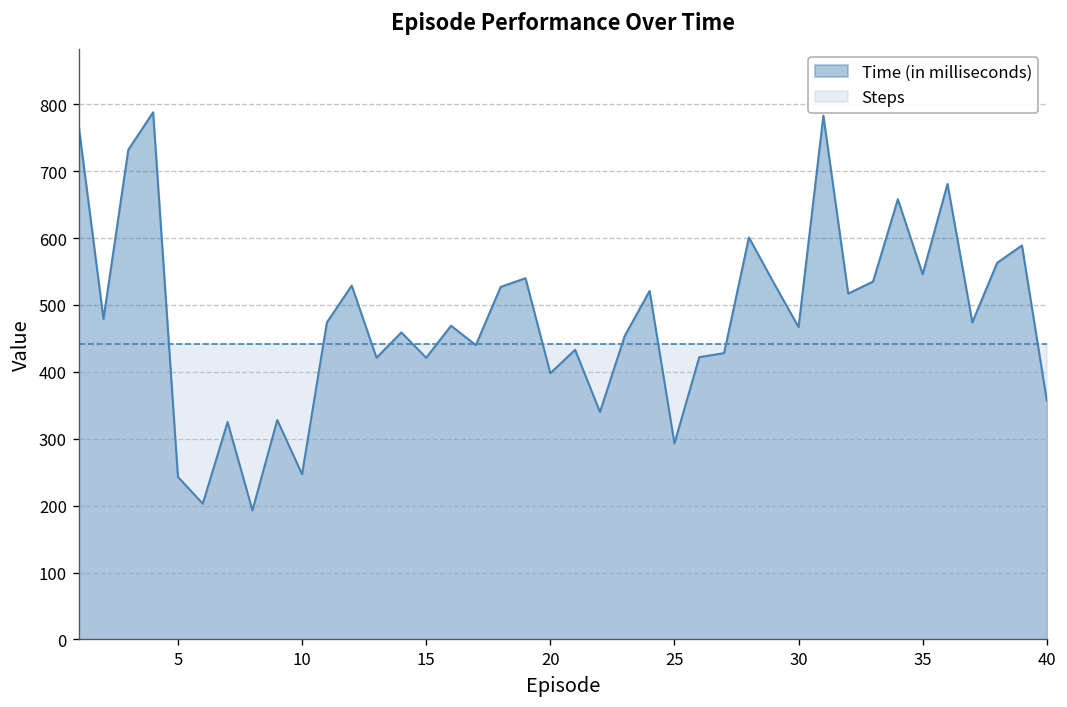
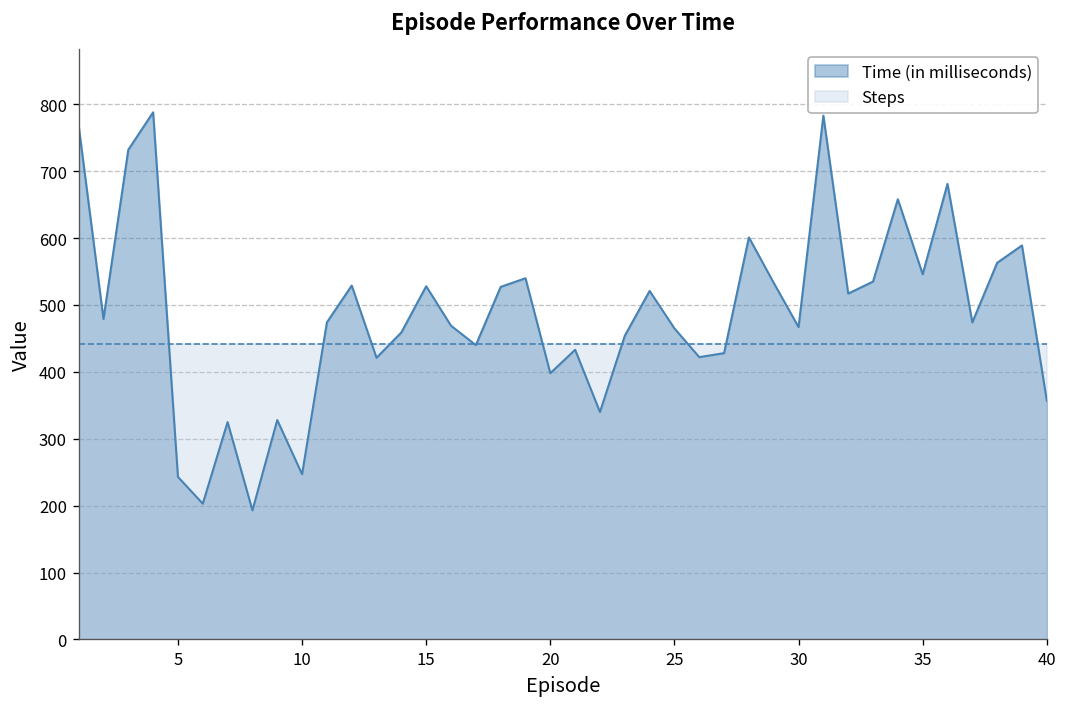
  {
    "Time (in milliseconds)": {
      "5": 240,
      "10": 250,
-     "15": 420,
+     "15": 530,
      "20": 400,
-     "25": 290,
+     "25": 470,
      "30": 470,
      "35": 550,
      "40": 360
    },
    "Steps": {
      "5": 440,
      "10": 440,
      "15": 440,
      "20": 440,
      "25": 440,
      "30": 440,
      "35": 440,
      "40": 440
    }
  }
